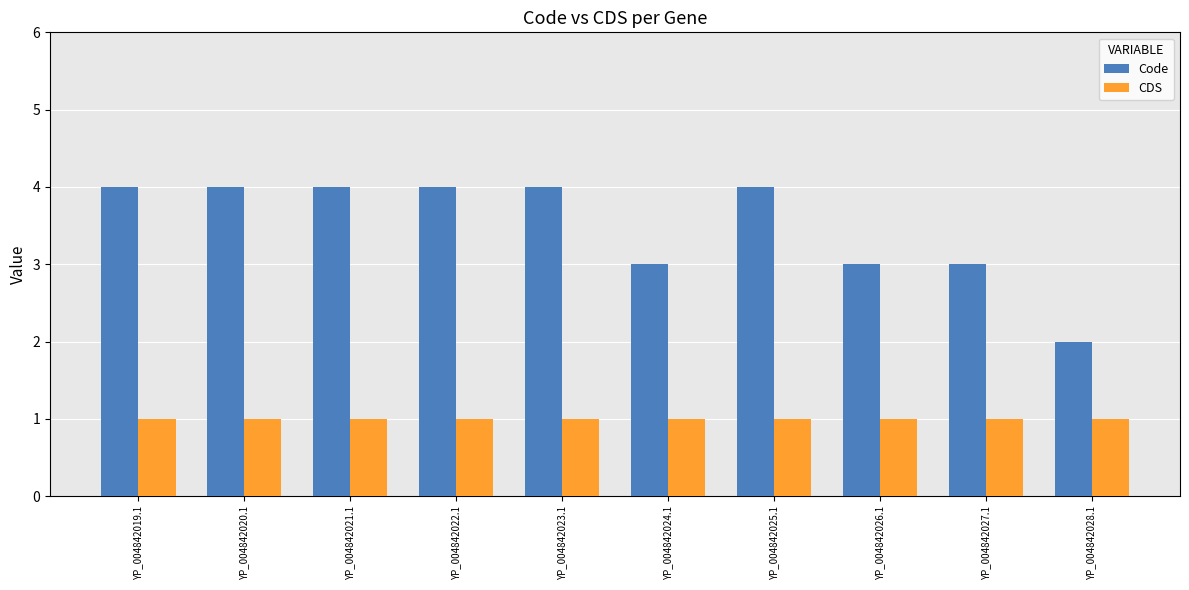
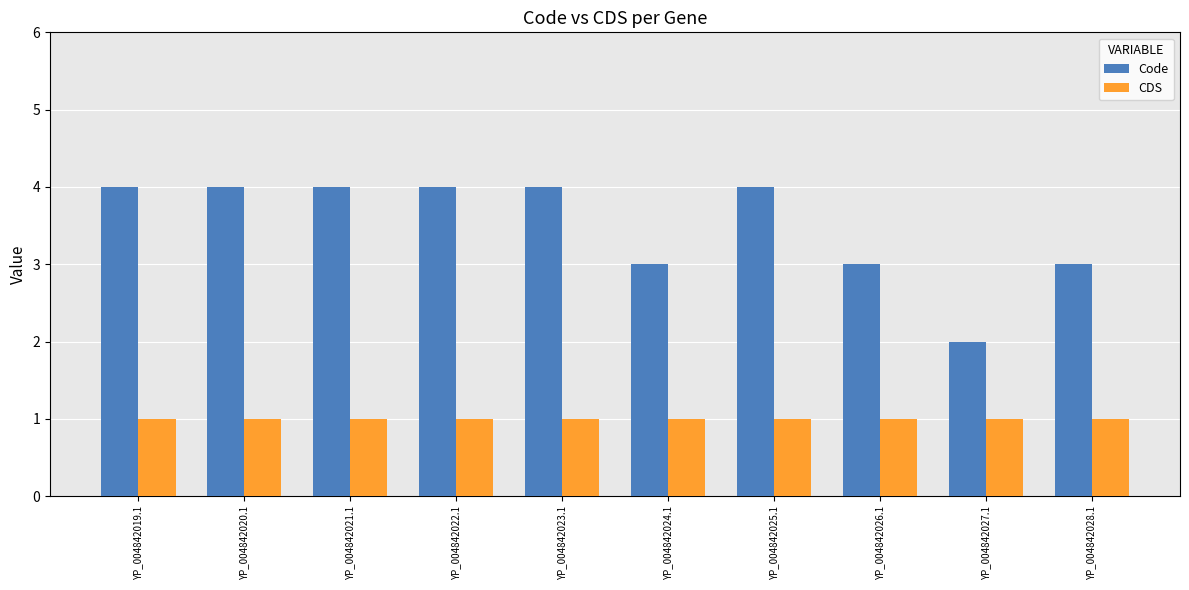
  {
    "Code": {
      "YP_004842019.1": 4,
      "YP_004842020.1": 4,
      "YP_004842021.1": 4,
      "YP_004842022.1": 4,
      "YP_004842023.1": 4,
      "YP_004842024.1": 3,
      "YP_004842025.1": 4,
      "YP_004842026.1": 3,
-     "YP_004842027.1": 3,
-     "YP_004842028.1": 2
+     "YP_004842027.1": 2,
+     "YP_004842028.1": 3
    },
    "CDS": {
      "YP_004842019.1": 1,
      "YP_004842020.1": 1,
      "YP_004842021.1": 1,
      "YP_004842022.1": 1,
      "YP_004842023.1": 1,
      "YP_004842024.1": 1,
      "YP_004842025.1": 1,
      "YP_004842026.1": 1,
      "YP_004842027.1": 1,
      "YP_004842028.1": 1
    }
  }
